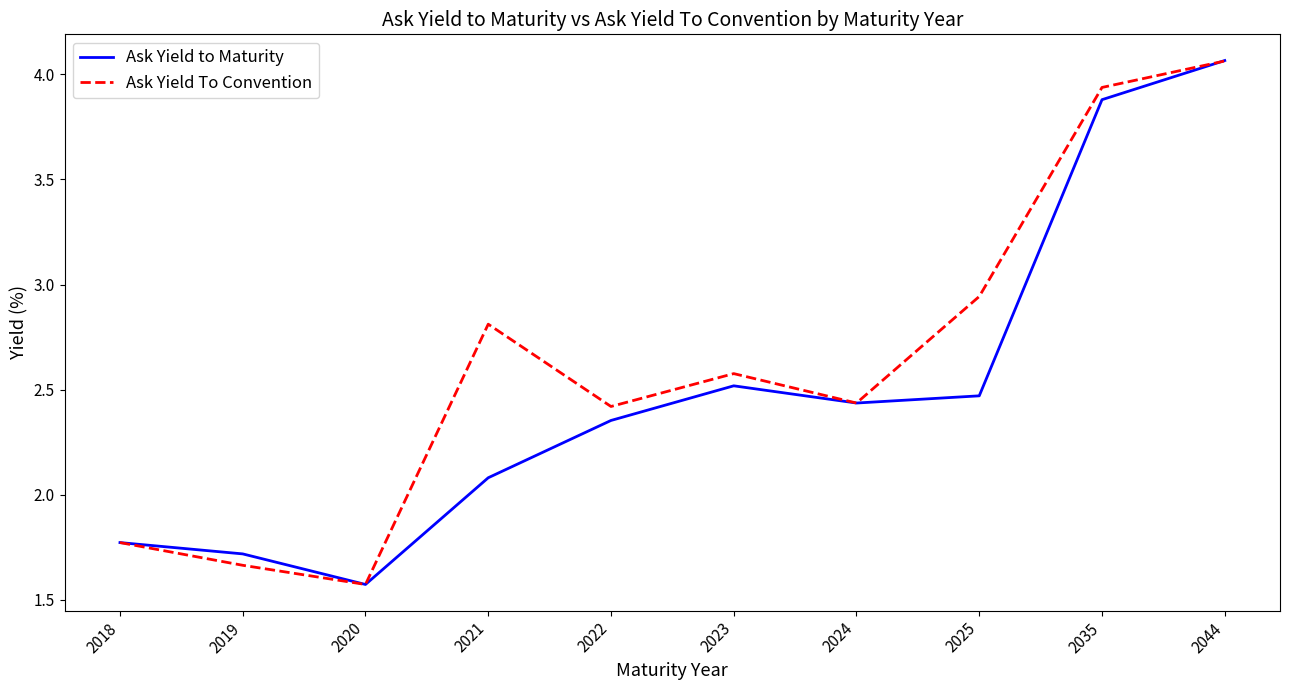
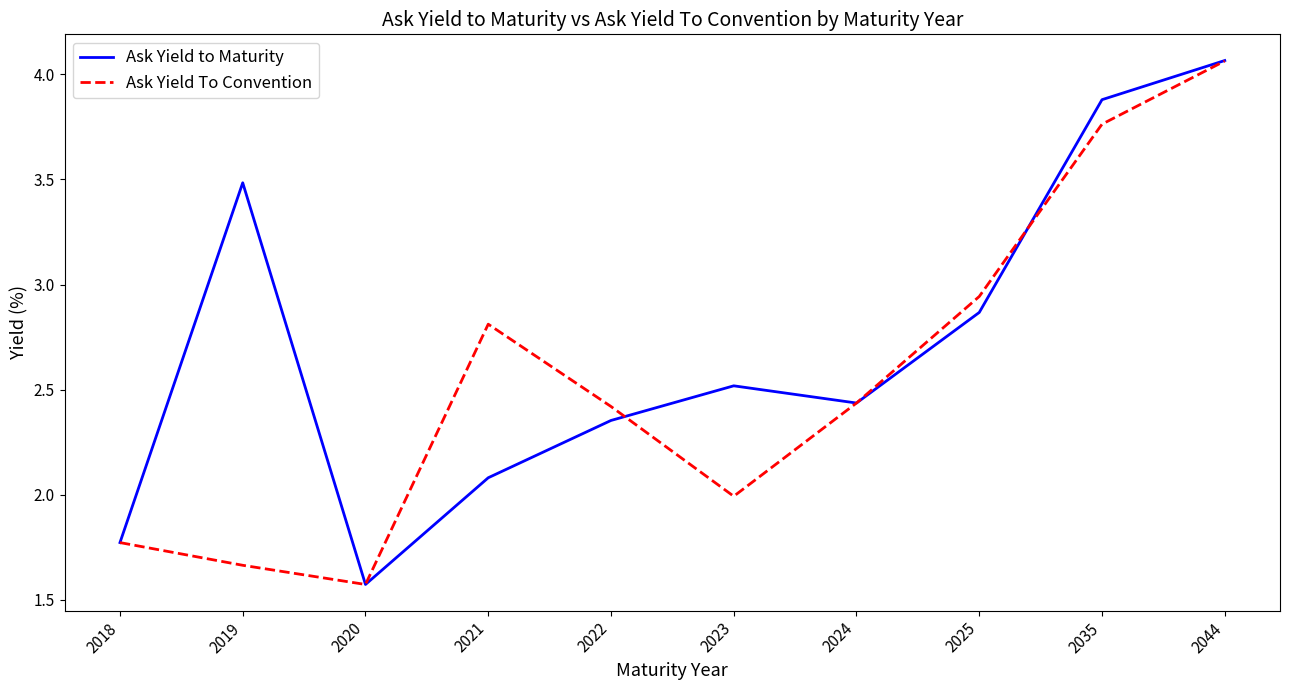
  {
    "Ask Yield to Maturity": {
-     "2019": 1.72,
+     "2019": 3.48,
      "2021": 2.08,
      "2022": 2.35,
      "2023": 2.52,
-     "2025": 2.47,
+     "2025": 2.87,
      "2035": 3.88
    },
    "Ask Yield To Convention": {
      "2019": 1.66,
      "2021": 2.81,
      "2022": 2.42,
-     "2023": 2.58,
+     "2023": 1.99,
      "2025": 2.94,
-     "2035": 3.94
+     "2035": 3.76
    }
  }
